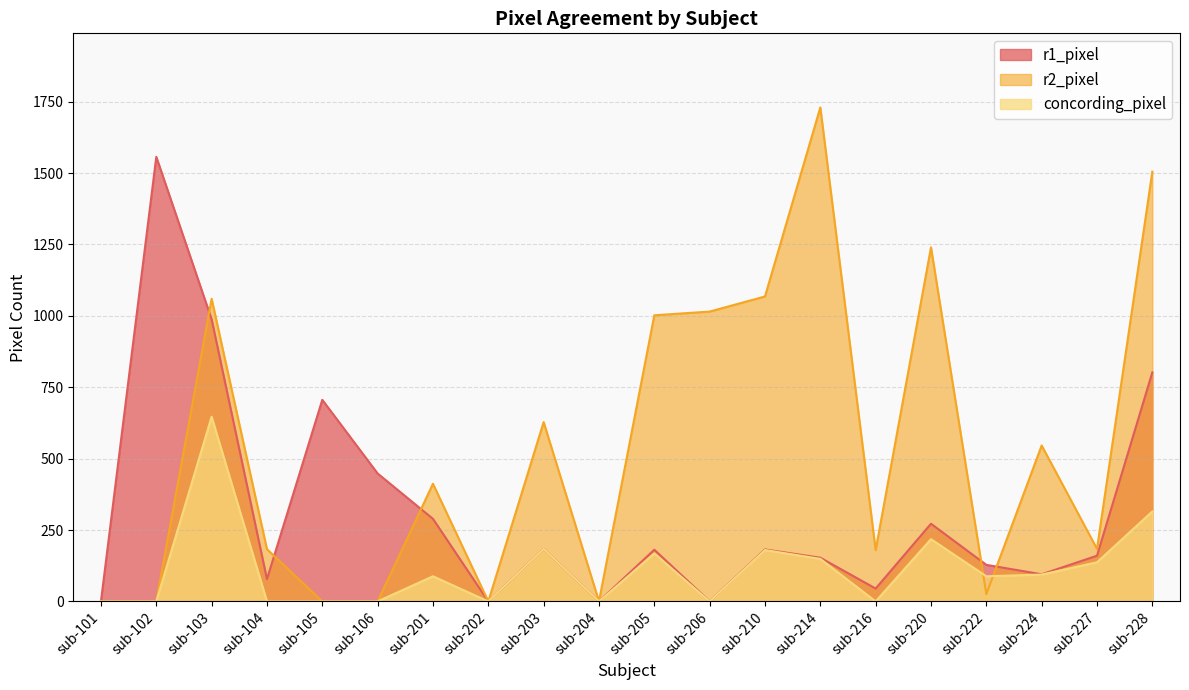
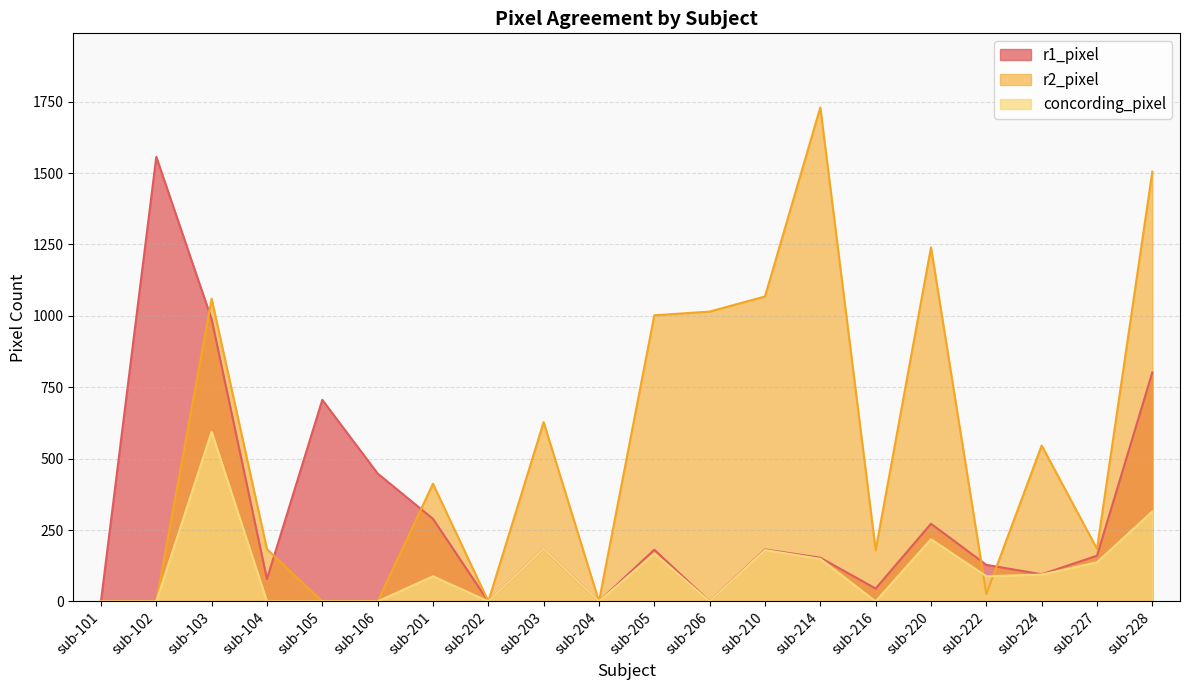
  {
    "r1_pixel": {
      "sub-102": 1560,
      "sub-103": 990,
      "sub-104": 80,
      "sub-105": 710,
      "sub-106": 450,
      "sub-201": 290,
      "sub-205": 180,
      "sub-216": 50,
      "sub-220": 270,
      "sub-222": 130,
      "sub-227": 160,
      "sub-228": 800
    },
    "r2_pixel": {
      "sub-103": 1060,
      "sub-104": 180,
      "sub-201": 410,
      "sub-203": 630,
      "sub-205": 1000,
      "sub-206": 1020,
      "sub-210": 1070,
      "sub-214": 1730,
      "sub-216": 180,
      "sub-220": 1240,
      "sub-222": 30,
      "sub-224": 550,
      "sub-227": 180,
      "sub-228": 1510
    },
    "concording_pixel": {
-     "sub-103": 650,
+     "sub-103": 590,
      "sub-104": 0,
      "sub-201": 90,
      "sub-205": 170,
      "sub-216": 0,
      "sub-220": 220,
      "sub-222": 90,
      "sub-227": 140,
      "sub-228": 320
    }
  }
